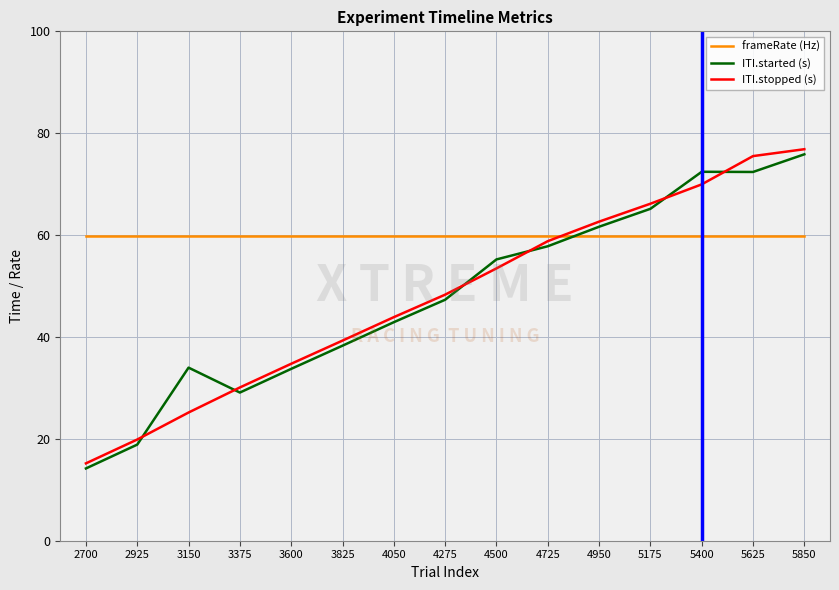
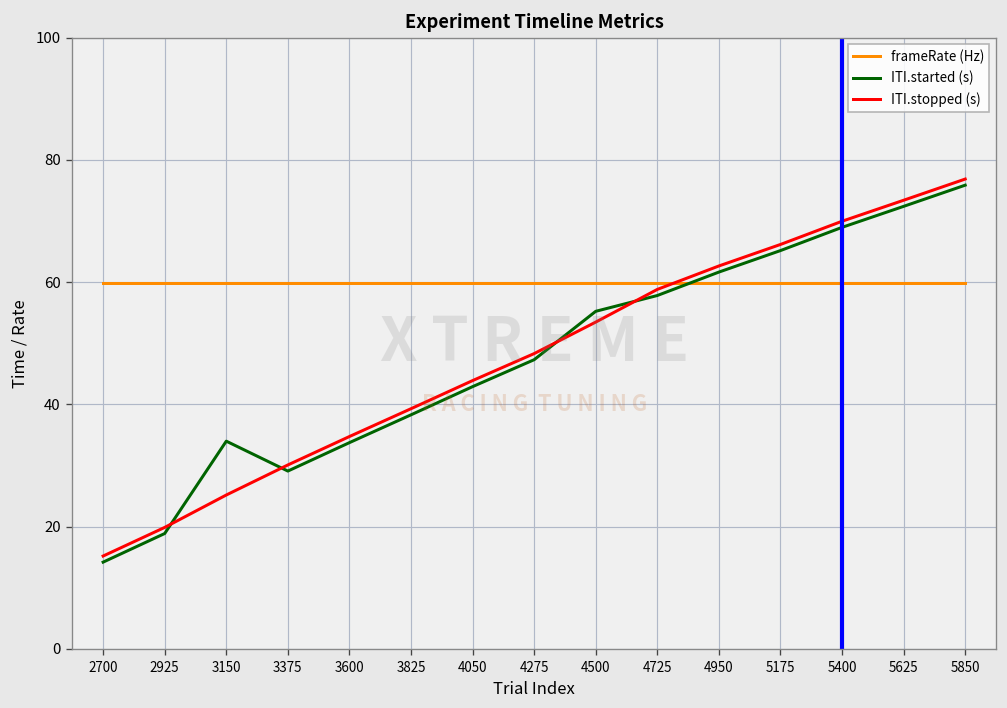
  {
    "frameRate (Hz)": {
      "2700": 60,
      "2925": 60,
      "3150": 60,
      "3375": 60,
      "3600": 60,
      "3825": 60,
      "4050": 60,
      "4275": 60,
      "4500": 60,
      "4725": 60,
      "4950": 60,
      "5175": 60,
      "5400": 60,
      "5625": 60,
      "5850": 60
    },
    "ITI.started (s)": {
      "2700": 14,
      "2925": 19,
      "3150": 34,
      "3375": 29,
      "3600": 34,
      "3825": 38,
      "4050": 43,
      "4275": 47,
      "4500": 55,
      "4725": 58,
      "4950": 62,
      "5175": 65,
-     "5400": 72,
+     "5400": 69,
      "5625": 72,
      "5850": 76
    },
    "ITI.stopped (s)": {
      "2700": 15,
      "2925": 20,
      "3150": 25,
      "3375": 30,
      "3600": 35,
      "3825": 39,
      "4050": 44,
      "4275": 48,
      "4500": 53,
      "4725": 59,
      "4950": 63,
      "5175": 66,
      "5400": 70,
-     "5625": 76,
+     "5625": 73,
      "5850": 77
    }
  }
